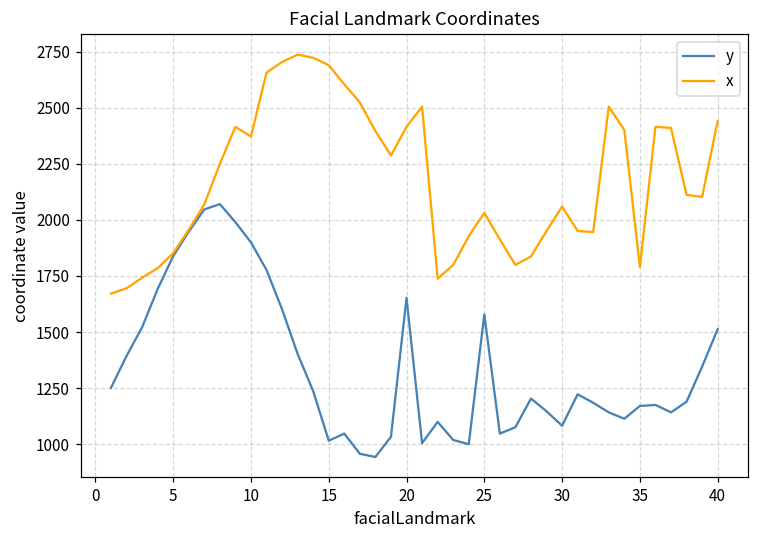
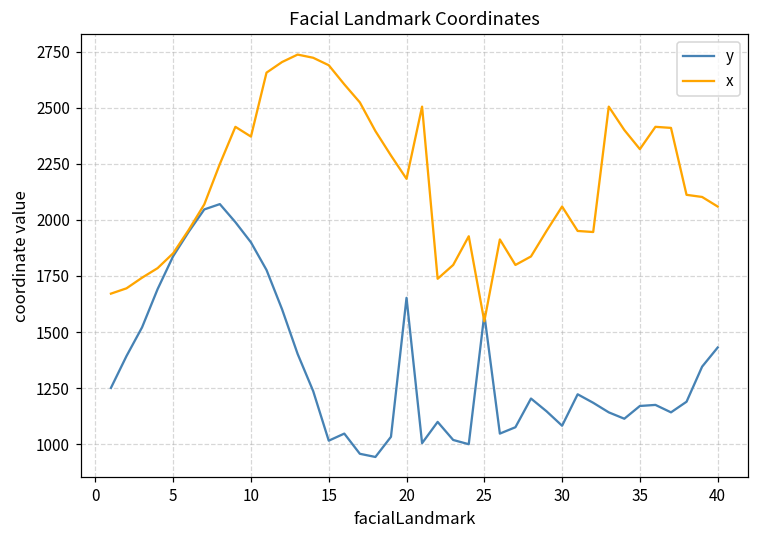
  {
    "y": {
      "5": 1840,
      "10": 1900,
      "15": 1020,
      "20": 1650,
      "25": 1580,
      "30": 1080,
      "35": 1170,
-     "40": 1510
+     "40": 1430
    },
    "x": {
      "5": 1850,
      "10": 2370,
      "15": 2690,
-     "20": 2420,
-     "25": 2030,
+     "20": 2180,
+     "25": 1550,
      "30": 2060,
-     "35": 1790,
-     "40": 2440
+     "35": 2320,
+     "40": 2060
    }
  }
